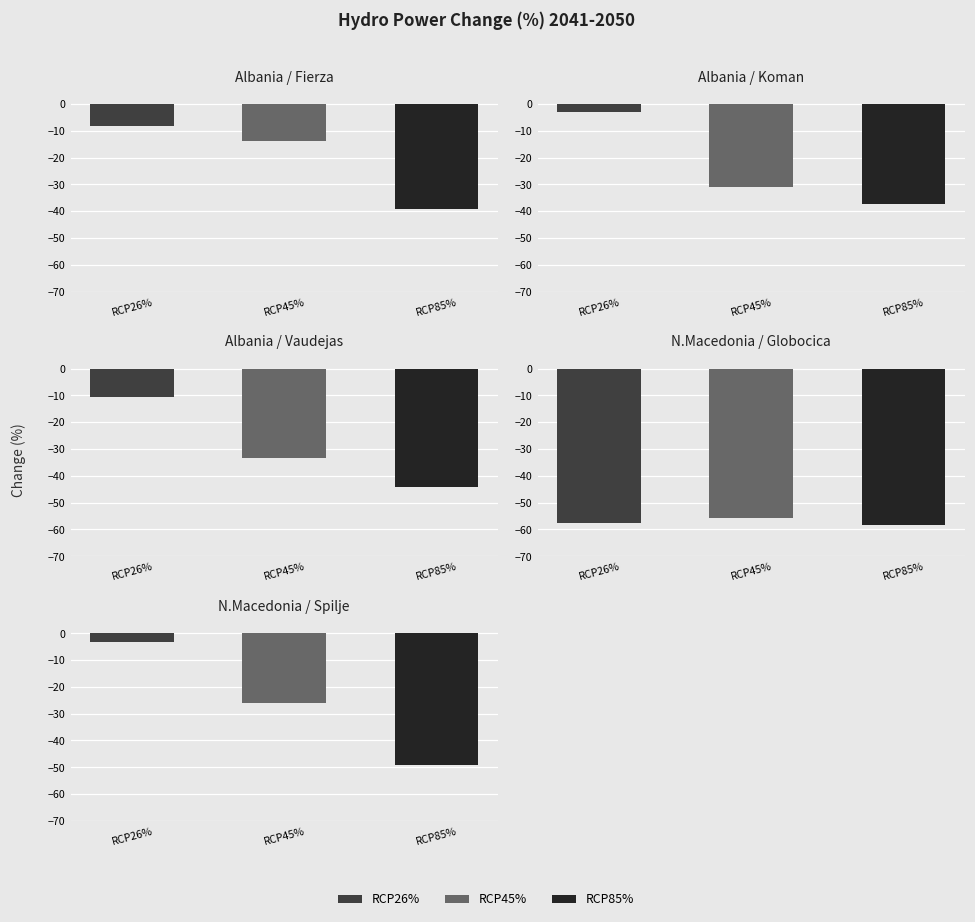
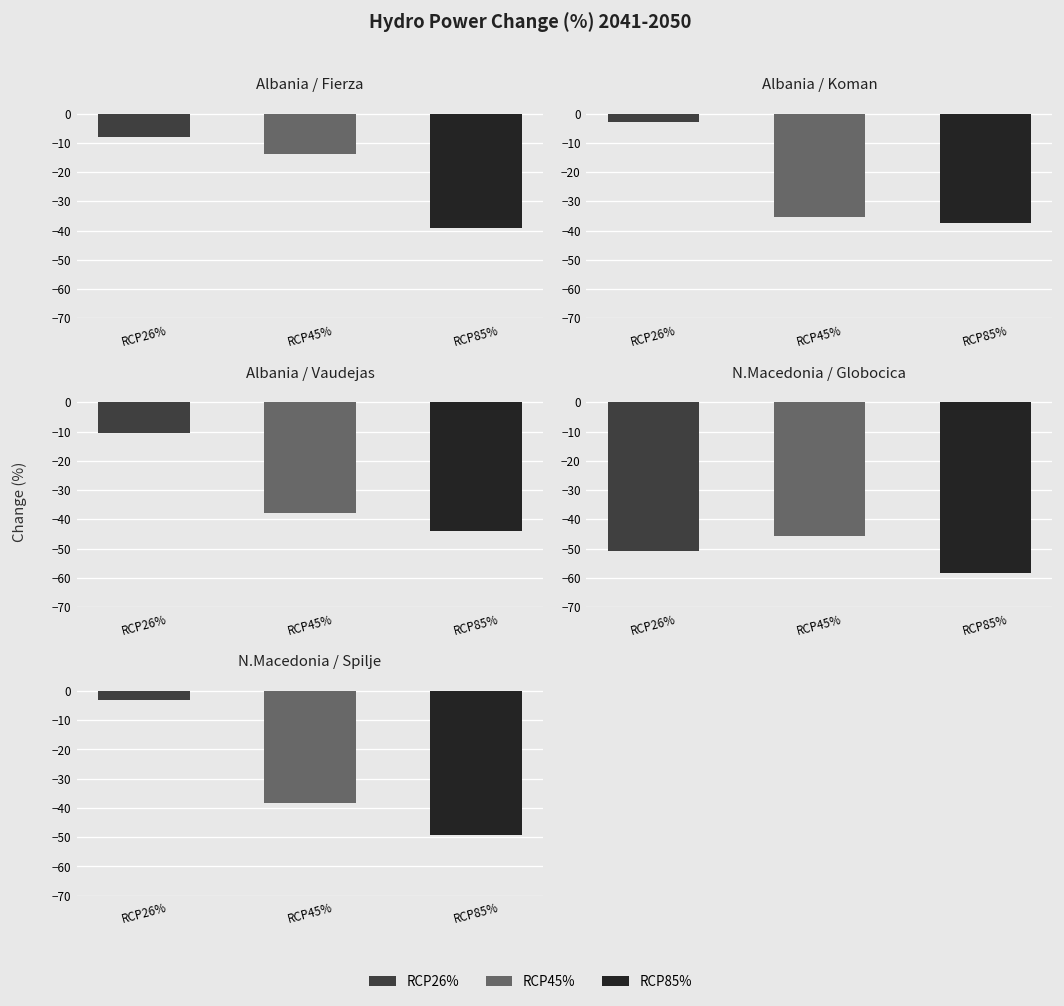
  {
    "Albania / Fierza": {
      "RCP26%": -8,
      "RCP45%": -14,
      "RCP85%": -39
    },
    "Albania / Koman": {
      "RCP26%": -3,
-     "RCP45%": -31,
+     "RCP45%": -35,
      "RCP85%": -37
    },
    "Albania / Vaudejas": {
      "RCP26%": -11,
-     "RCP45%": -33,
+     "RCP45%": -38,
      "RCP85%": -44
    },
    "N.Macedonia / Globocica": {
-     "RCP26%": -58,
-     "RCP45%": -56,
+     "RCP26%": -51,
+     "RCP45%": -46,
      "RCP85%": -58
    },
    "N.Macedonia / Spilje": {
      "RCP26%": -3,
-     "RCP45%": -26,
+     "RCP45%": -38,
      "RCP85%": -49
    }
  }
